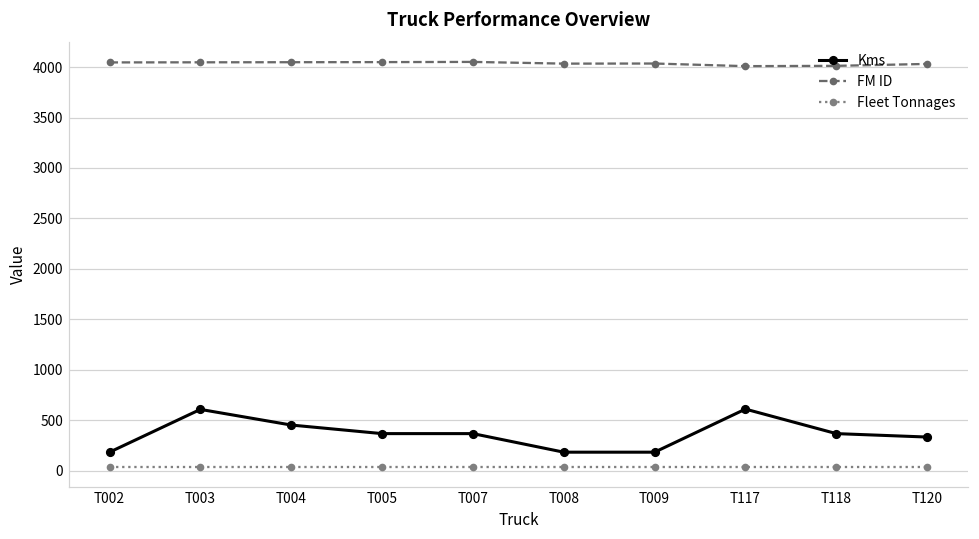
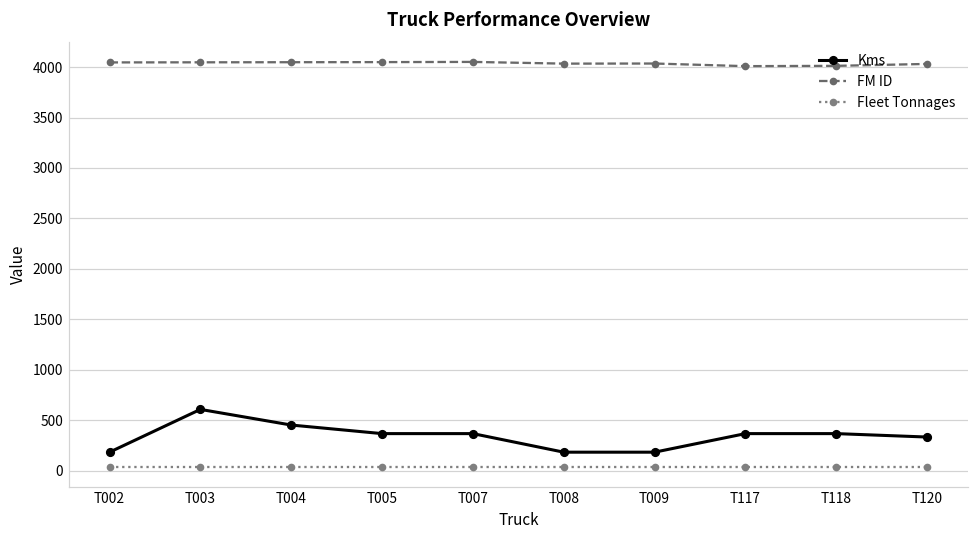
  {
    "Kms": {
      "T002": 200,
      "T003": 600,
      "T004": 500,
      "T005": 400,
      "T007": 400,
      "T008": 200,
      "T009": 200,
-     "T117": 600,
+     "T117": 400,
      "T118": 400,
      "T120": 300
    }
  }
